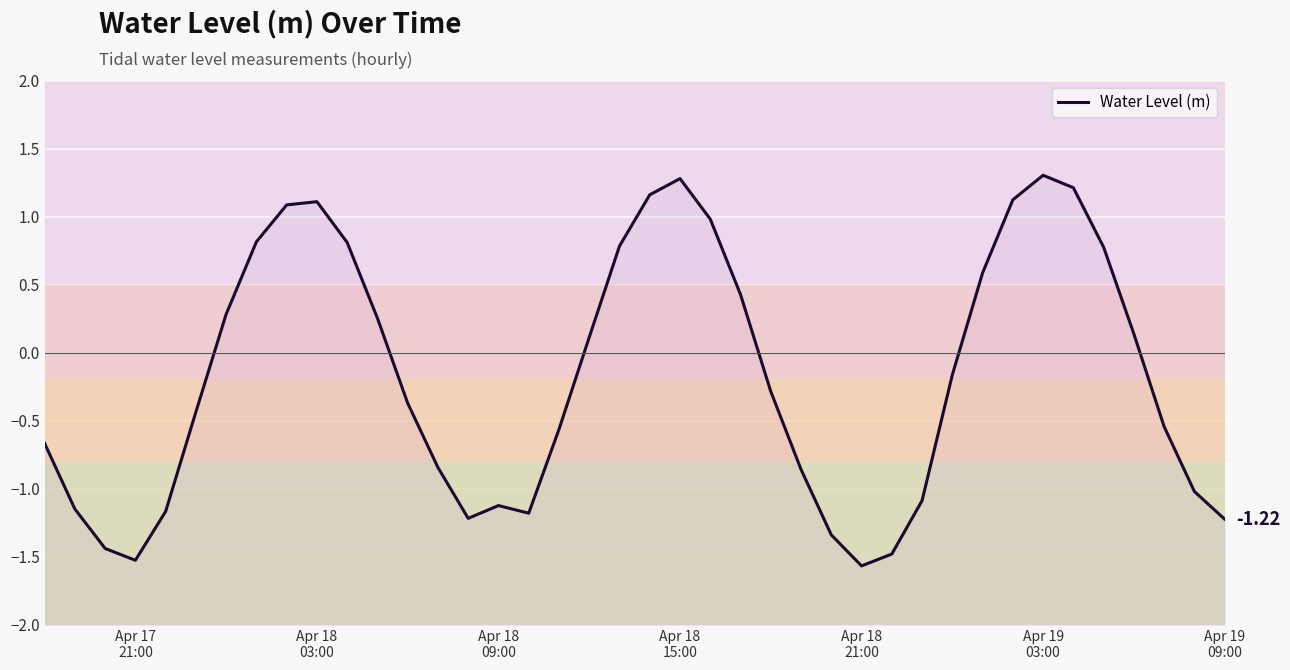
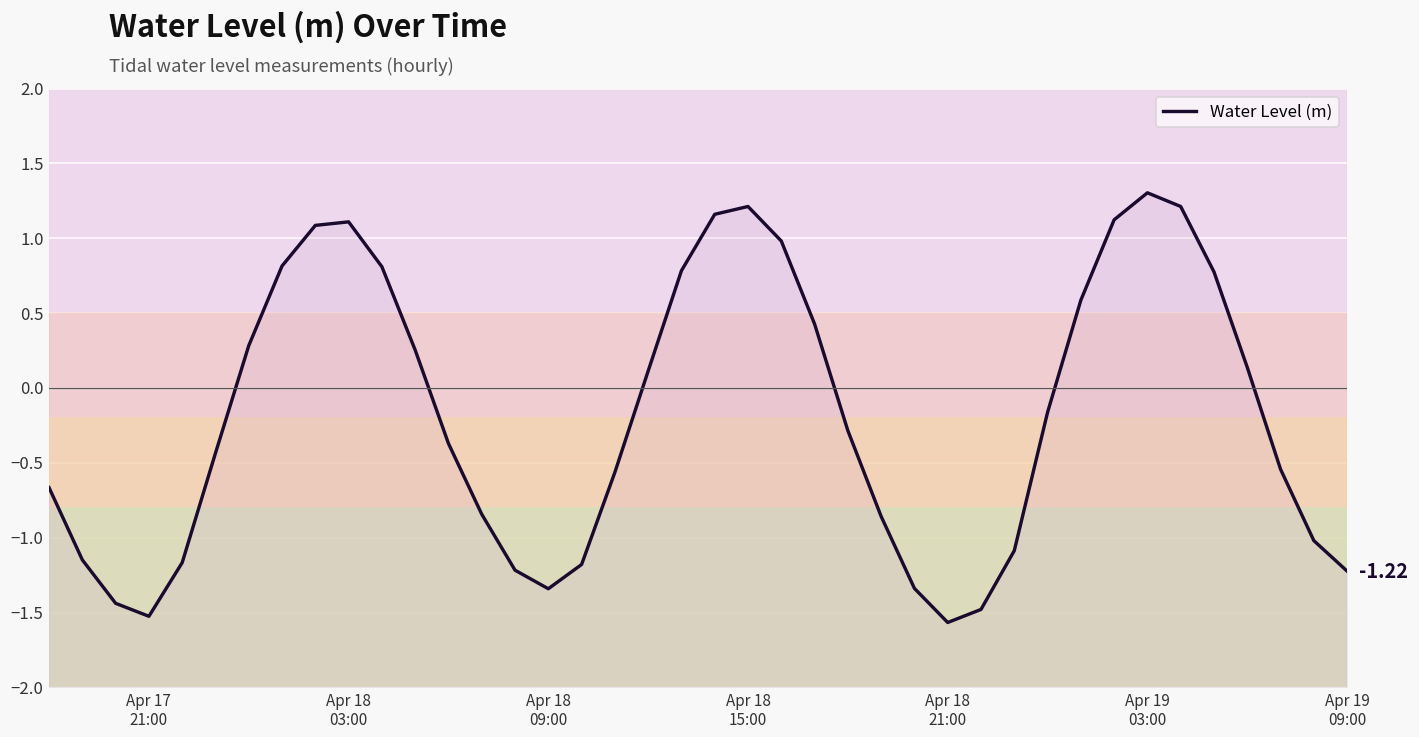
  {
    "Apr 17 21:00": -1.52,
    "Apr 18 03:00": 1.11,
-   "Apr 18 09:00": -1.12,
-   "Apr 18 15:00": 1.28,
+   "Apr 18 09:00": -1.34,
+   "Apr 18 15:00": 1.21,
    "Apr 18 21:00": -1.57,
    "Apr 19 03:00": 1.30
  }
